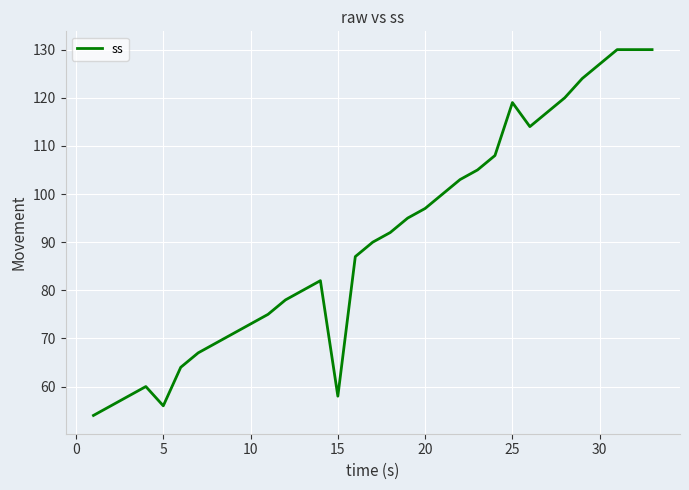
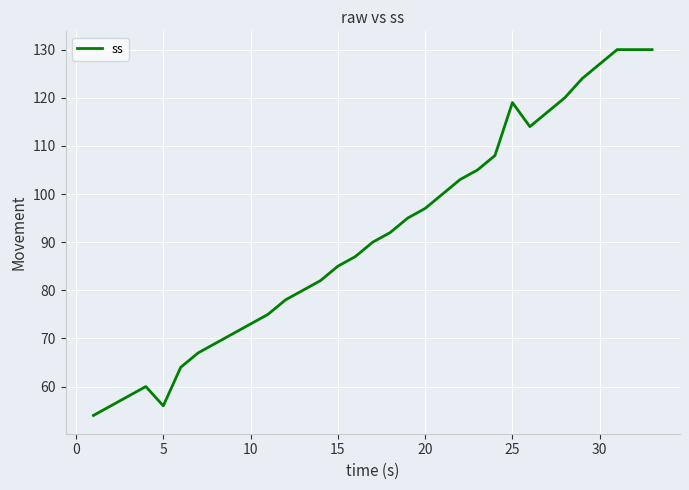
  {
    "5": 56,
    "10": 73,
-   "15": 58,
+   "15": 85,
    "20": 97,
    "25": 119,
    "30": 127
  }
